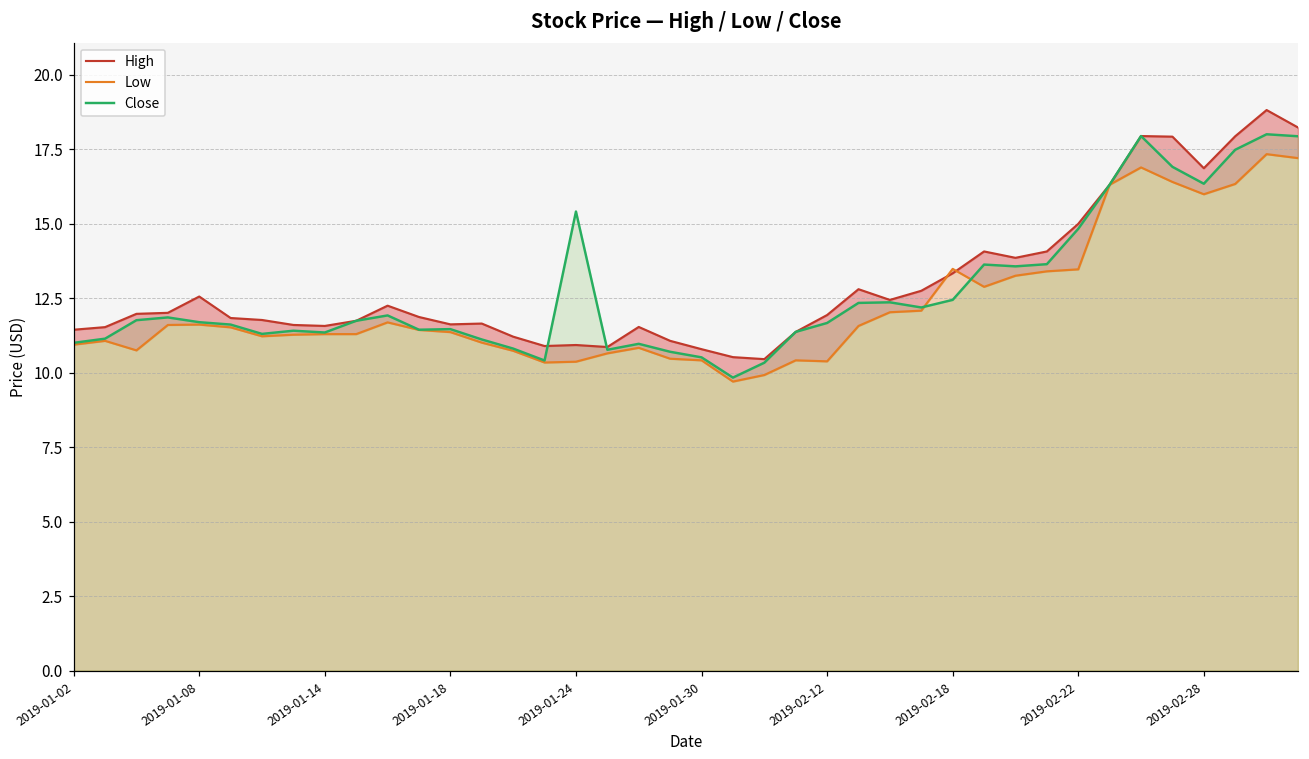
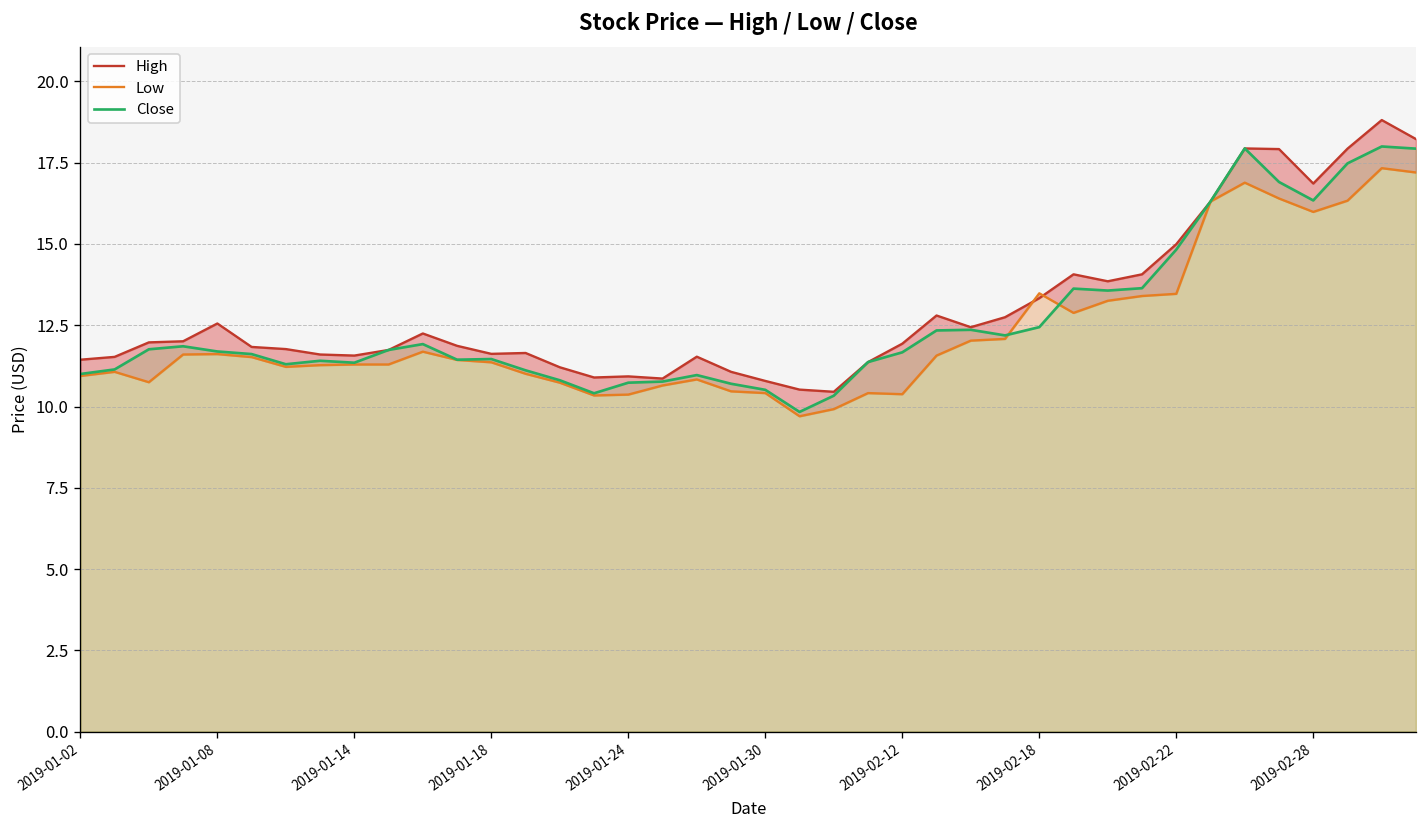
  {
    "Low": {
      "2019-01-18": 11.4,
      "2019-01-24": 10.4,
      "2019-01-30": 10.4,
      "2019-02-12": 10.4,
      "2019-02-22": 13.5,
      "2019-02-28": 16.0
    },
    "Close": {
      "2019-01-18": 11.5,
-     "2019-01-24": 15.4,
+     "2019-01-24": 10.7,
      "2019-01-30": 10.5,
      "2019-02-12": 11.7,
      "2019-02-18": 12.4,
      "2019-02-22": 14.8,
      "2019-02-28": 16.3
    }
  }
